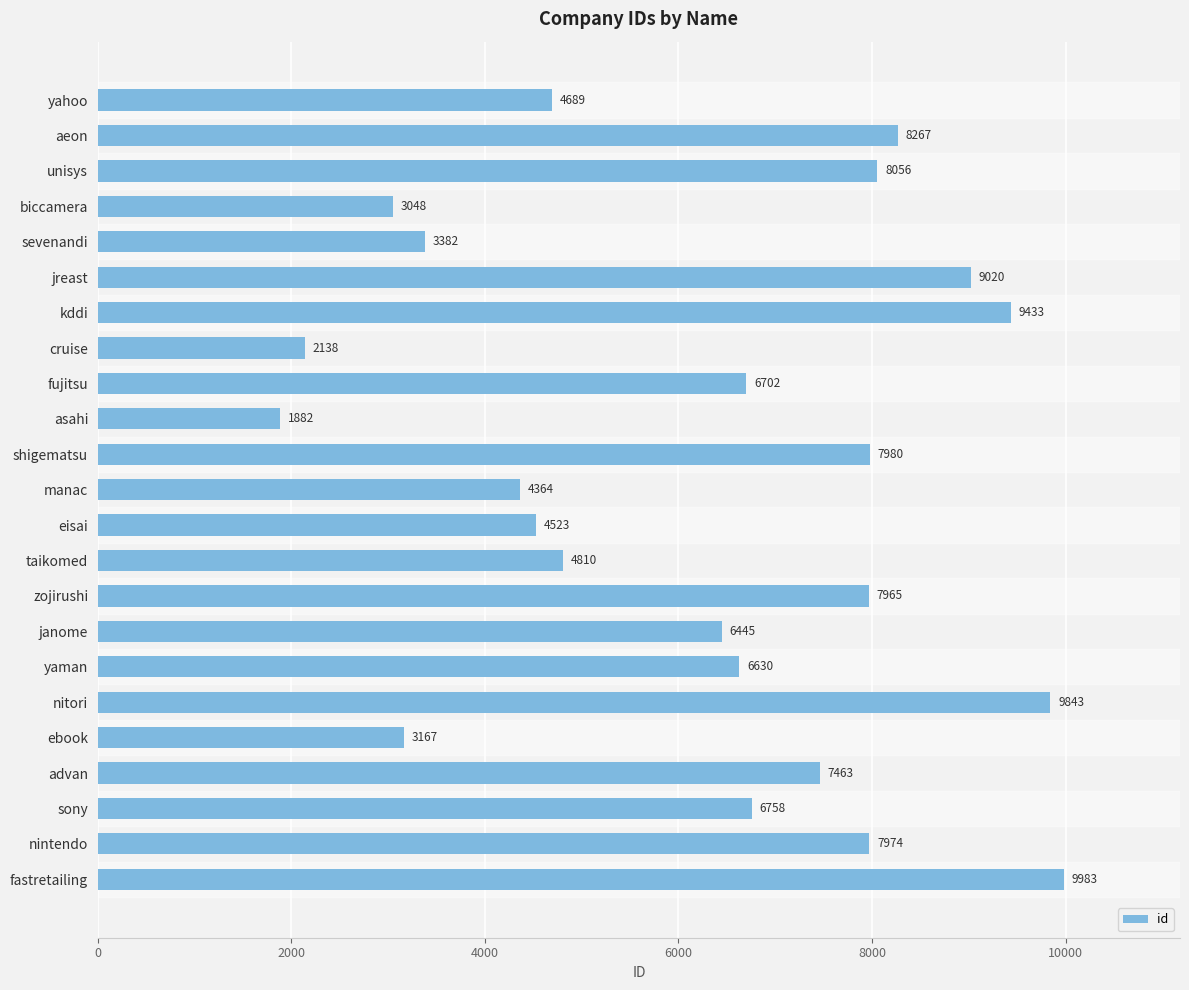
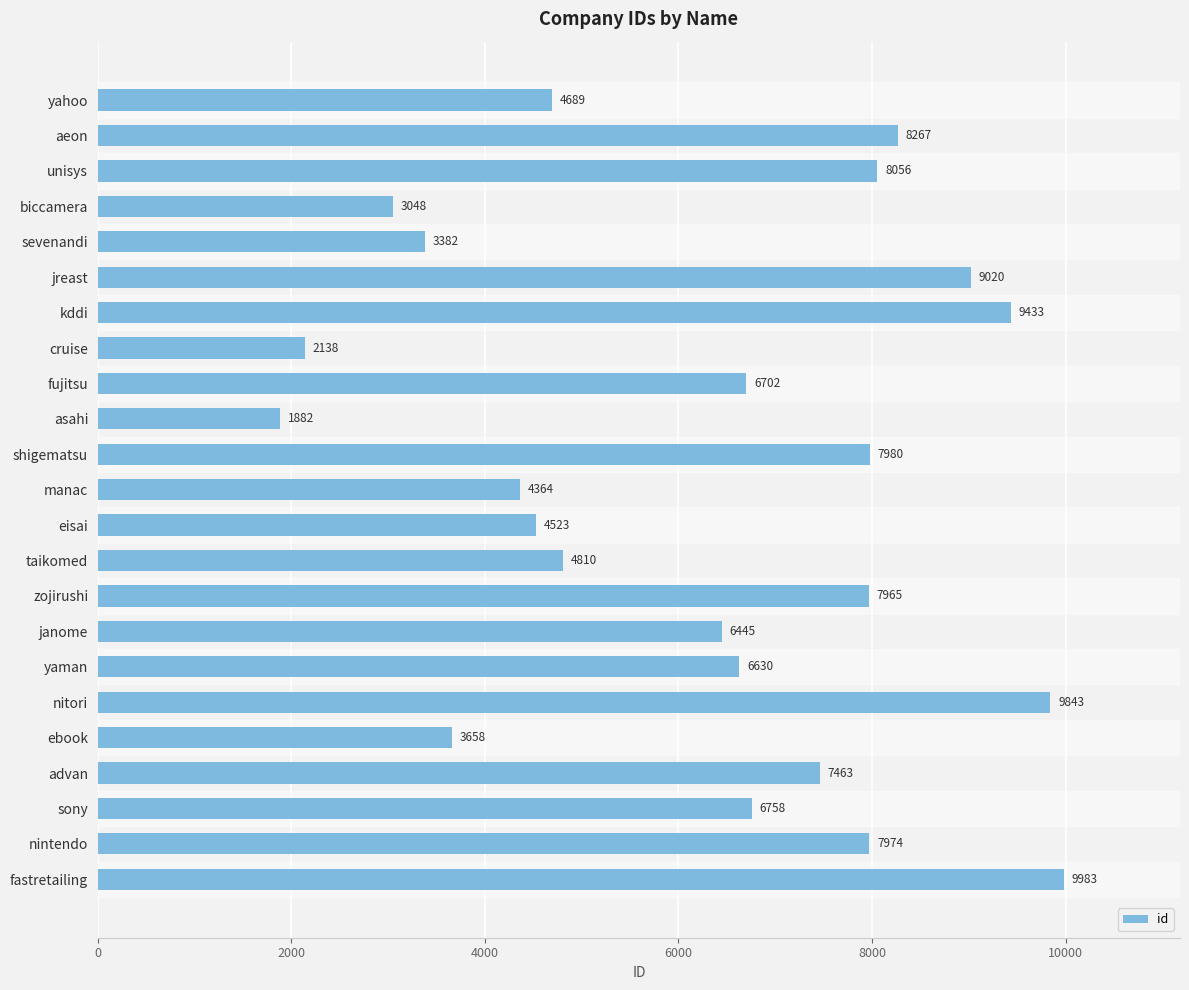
  {
    "yahoo": 4689,
    "aeon": 8267,
    "unisys": 8056,
    "biccamera": 3048,
    "sevenandi": 3382,
    "jreast": 9020,
    "kddi": 9433,
    "cruise": 2138,
    "fujitsu": 6702,
    "asahi": 1882,
    "shigematsu": 7980,
    "manac": 4364,
    "eisai": 4523,
    "taikomed": 4810,
    "zojirushi": 7965,
    "janome": 6445,
    "yaman": 6630,
    "nitori": 9843,
-   "ebook": 3167,
+   "ebook": 3658,
    "advan": 7463,
    "sony": 6758,
    "nintendo": 7974,
    "fastretailing": 9983
  }
